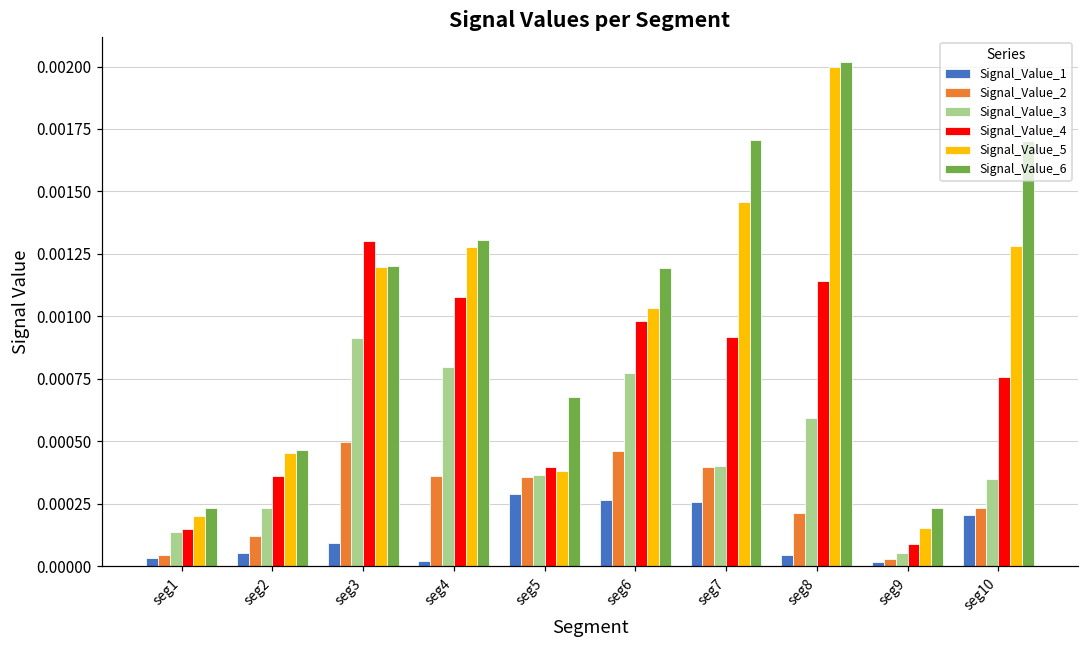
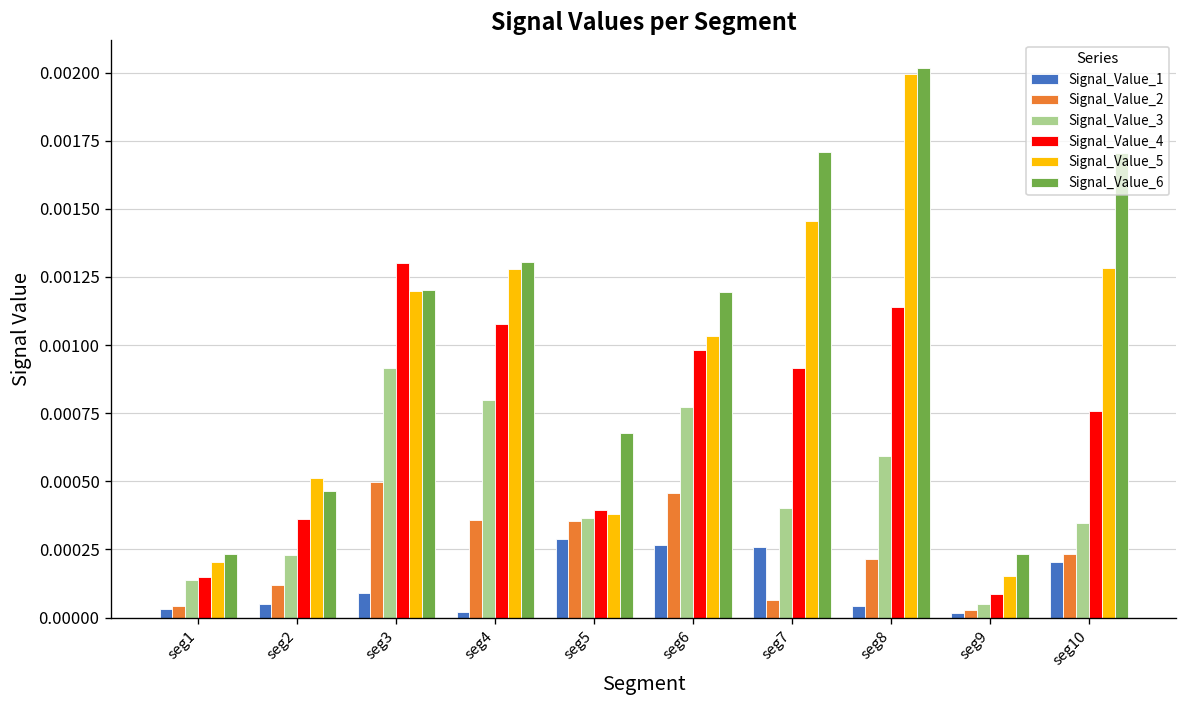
  {
    "Signal_Value_1": {
      "seg1": 0.00003,
      "seg2": 0.00005,
      "seg3": 0.00009,
      "seg4": 0.00002,
      "seg5": 0.00029,
      "seg6": 0.00027,
      "seg7": 0.00026,
      "seg8": 0.00004,
      "seg9": 0.00002,
      "seg10": 0.00020
    },
    "Signal_Value_2": {
      "seg1": 0.00004,
      "seg2": 0.00012,
      "seg3": 0.00050,
      "seg4": 0.00036,
      "seg5": 0.00036,
      "seg6": 0.00046,
-     "seg7": 0.00040,
+     "seg7": 0.00007,
      "seg8": 0.00021,
      "seg9": 0.00003,
      "seg10": 0.00023
    },
    "Signal_Value_3": {
      "seg1": 0.00014,
      "seg2": 0.00023,
      "seg3": 0.00092,
      "seg4": 0.00080,
      "seg5": 0.00036,
      "seg6": 0.00077,
      "seg7": 0.00040,
      "seg8": 0.00059,
      "seg9": 0.00005,
      "seg10": 0.00035
    },
    "Signal_Value_4": {
      "seg1": 0.00015,
      "seg2": 0.00036,
      "seg3": 0.00130,
      "seg4": 0.00108,
      "seg5": 0.00040,
      "seg6": 0.00098,
      "seg7": 0.00092,
      "seg8": 0.00114,
      "seg9": 0.00009,
      "seg10": 0.00076
    },
    "Signal_Value_5": {
      "seg1": 0.00020,
-     "seg2": 0.00045,
+     "seg2": 0.00051,
      "seg3": 0.00120,
      "seg4": 0.00128,
      "seg5": 0.00038,
      "seg6": 0.00103,
      "seg7": 0.00146,
      "seg8": 0.00200,
      "seg9": 0.00015,
      "seg10": 0.00128
    },
    "Signal_Value_6": {
      "seg1": 0.00023,
      "seg2": 0.00046,
      "seg3": 0.00120,
      "seg4": 0.00131,
      "seg5": 0.00068,
      "seg6": 0.00119,
      "seg7": 0.00171,
      "seg8": 0.00202,
      "seg9": 0.00023
    }
  }
